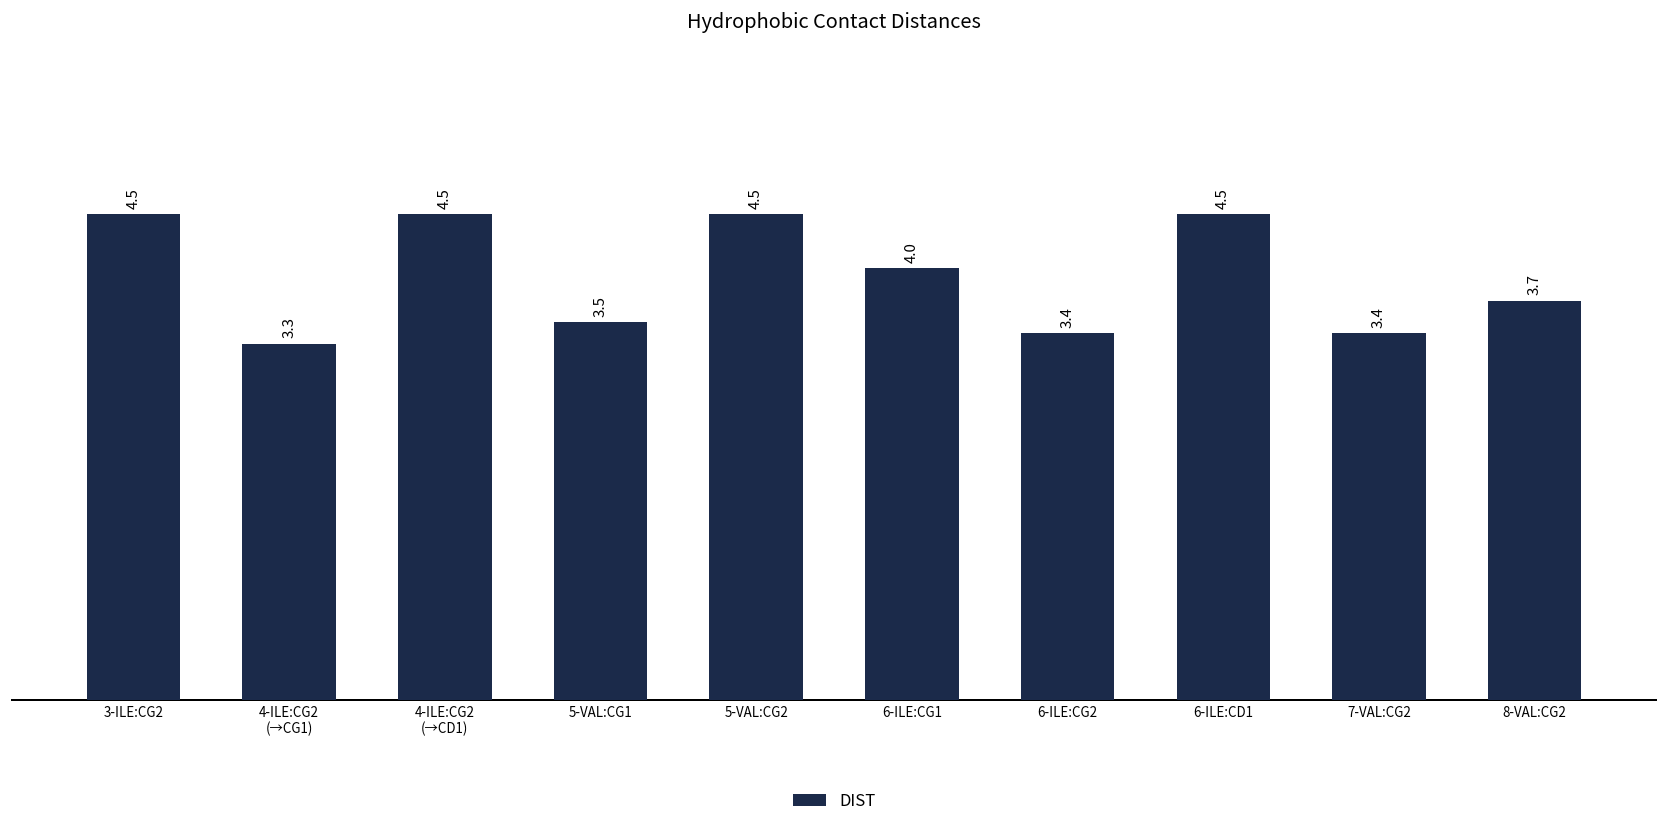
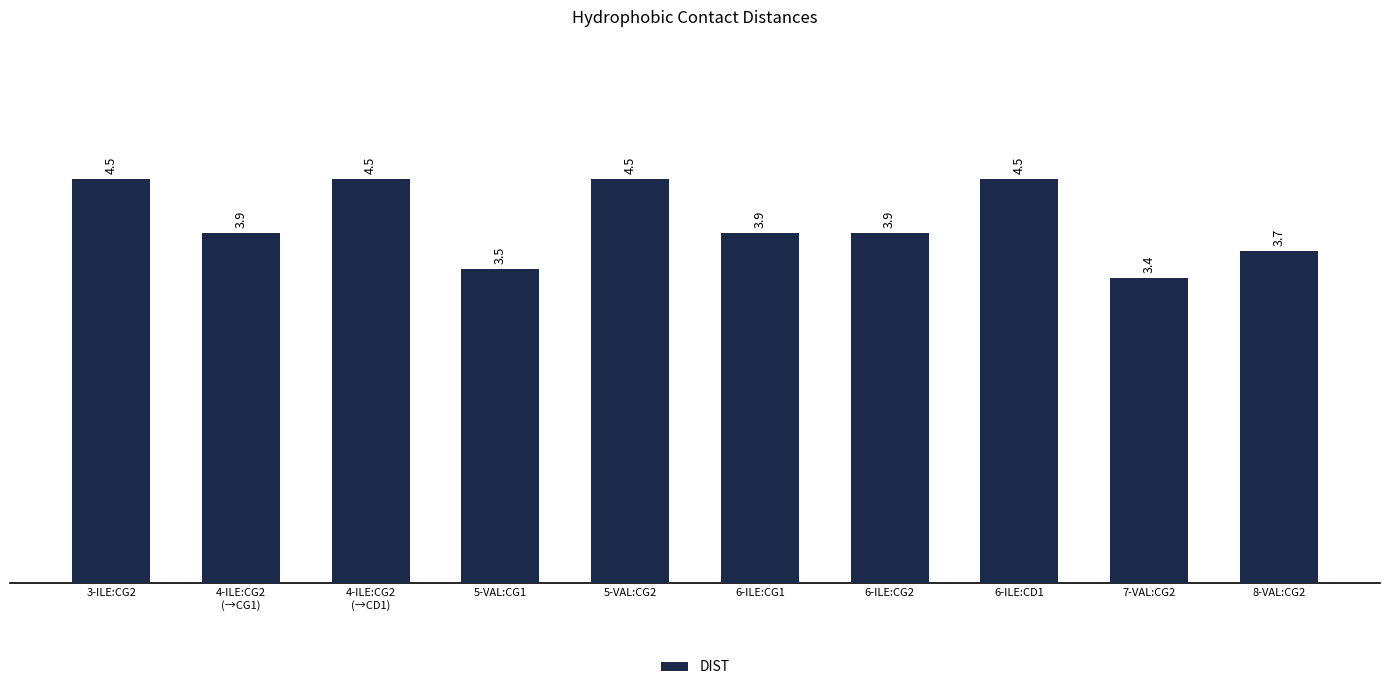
  {
    "3-ILE:CG2": 4.5,
-   "4-ILE:CG2 (→CG1)": 3.3,
+   "4-ILE:CG2 (→CG1)": 3.9,
    "4-ILE:CG2 (→CD1)": 4.5,
    "5-VAL:CG1": 3.5,
    "5-VAL:CG2": 4.5,
-   "6-ILE:CG1": 4.0,
-   "6-ILE:CG2": 3.4,
+   "6-ILE:CG1": 3.9,
+   "6-ILE:CG2": 3.9,
    "6-ILE:CD1": 4.5,
    "7-VAL:CG2": 3.4,
    "8-VAL:CG2": 3.7
  }
